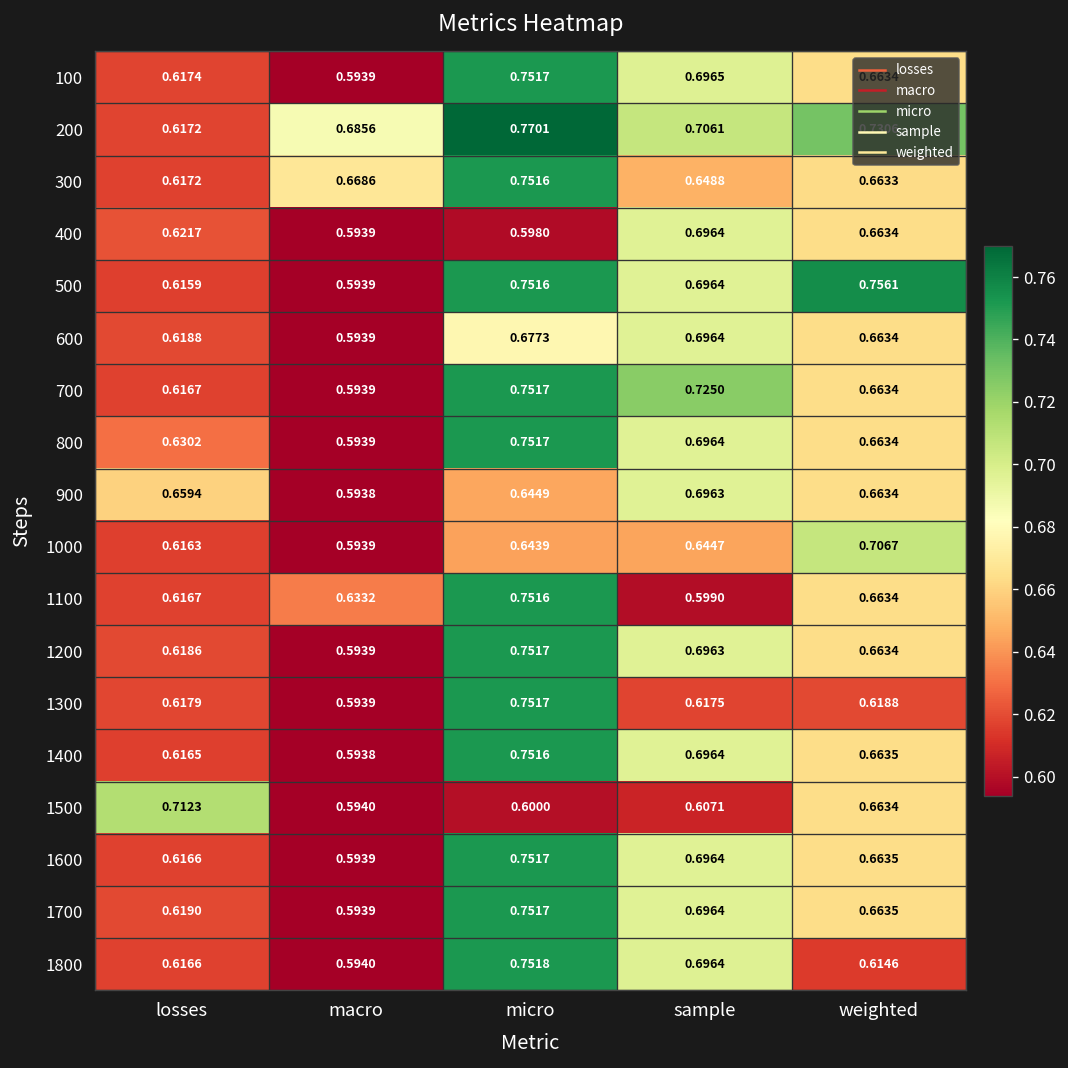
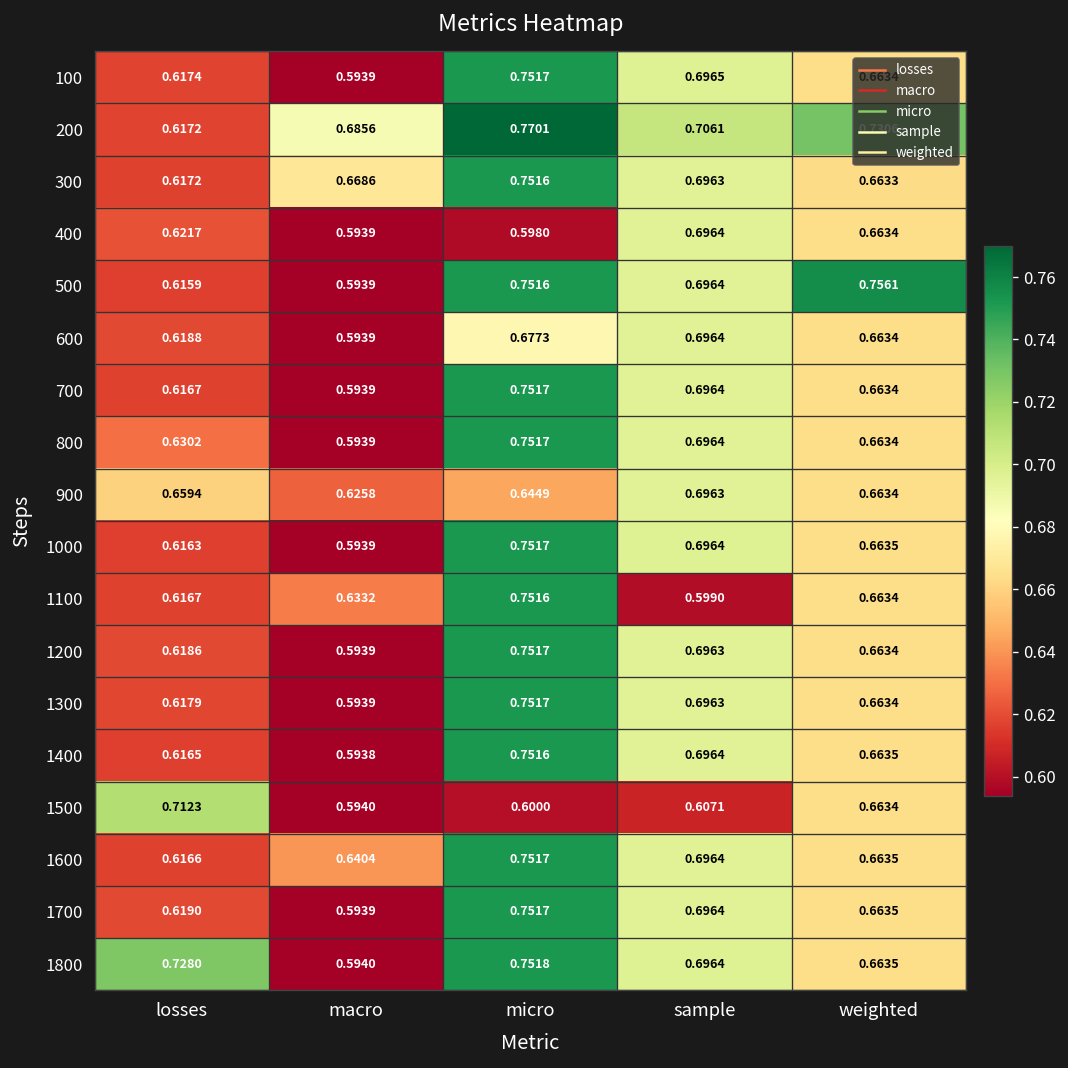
  {
    "100": {
      "losses": 0.6174,
      "macro": 0.5939,
      "micro": 0.7517,
      "sample": 0.6965
    },
    "200": {
      "losses": 0.6172,
      "macro": 0.6856,
      "micro": 0.7701,
      "sample": 0.7061
    },
    "300": {
      "losses": 0.6172,
      "macro": 0.6686,
      "micro": 0.7516,
-     "sample": 0.6488,
+     "sample": 0.6963,
      "weighted": 0.6633
    },
    "400": {
      "losses": 0.6217,
      "macro": 0.5939,
      "micro": 0.5980,
      "sample": 0.6964,
      "weighted": 0.6634
    },
    "500": {
      "losses": 0.6159,
      "macro": 0.5939,
      "micro": 0.7516,
      "sample": 0.6964,
      "weighted": 0.7561
    },
    "600": {
      "losses": 0.6188,
      "macro": 0.5939,
      "micro": 0.6773,
      "sample": 0.6964,
      "weighted": 0.6634
    },
    "700": {
      "losses": 0.6167,
      "macro": 0.5939,
      "micro": 0.7517,
-     "sample": 0.7250,
+     "sample": 0.6964,
      "weighted": 0.6634
    },
    "800": {
      "losses": 0.6302,
      "macro": 0.5939,
      "micro": 0.7517,
      "sample": 0.6964,
      "weighted": 0.6634
    },
    "900": {
      "losses": 0.6594,
-     "macro": 0.5938,
+     "macro": 0.6258,
      "micro": 0.6449,
      "sample": 0.6963,
      "weighted": 0.6634
    },
    "1000": {
      "losses": 0.6163,
      "macro": 0.5939,
-     "micro": 0.6439,
-     "sample": 0.6447,
-     "weighted": 0.7067
+     "micro": 0.7517,
+     "sample": 0.6964,
+     "weighted": 0.6635
    },
    "1100": {
      "losses": 0.6167,
      "macro": 0.6332,
      "micro": 0.7516,
      "sample": 0.5990,
      "weighted": 0.6634
    },
    "1200": {
      "losses": 0.6186,
      "macro": 0.5939,
      "micro": 0.7517,
      "sample": 0.6963,
      "weighted": 0.6634
    },
    "1300": {
      "losses": 0.6179,
      "macro": 0.5939,
      "micro": 0.7517,
-     "sample": 0.6175,
-     "weighted": 0.6188
+     "sample": 0.6963,
+     "weighted": 0.6634
    },
    "1400": {
      "losses": 0.6165,
      "macro": 0.5938,
      "micro": 0.7516,
      "sample": 0.6964,
      "weighted": 0.6635
    },
    "1500": {
      "losses": 0.7123,
      "macro": 0.5940,
      "micro": 0.6000,
      "sample": 0.6071,
      "weighted": 0.6634
    },
    "1600": {
      "losses": 0.6166,
-     "macro": 0.5939,
+     "macro": 0.6404,
      "micro": 0.7517,
      "sample": 0.6964,
      "weighted": 0.6635
    },
    "1700": {
      "losses": 0.6190,
      "macro": 0.5939,
      "micro": 0.7517,
      "sample": 0.6964,
      "weighted": 0.6635
    },
    "1800": {
-     "losses": 0.6166,
+     "losses": 0.7280,
      "macro": 0.5940,
      "micro": 0.7518,
      "sample": 0.6964,
-     "weighted": 0.6146
+     "weighted": 0.6635
    }
  }
